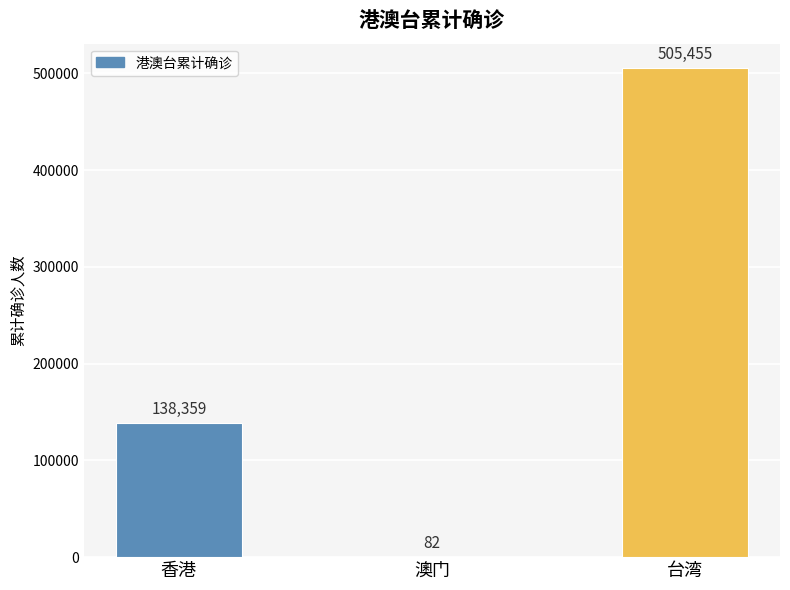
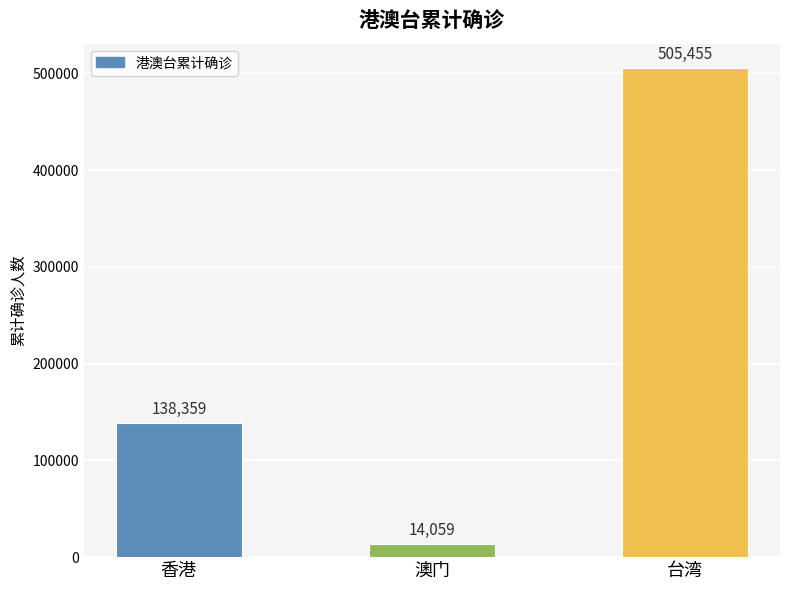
  {
    "香港": "138,359",
-   "澳门": "82",
+   "澳门": "14,059",
    "台湾": "505,455"
  }
